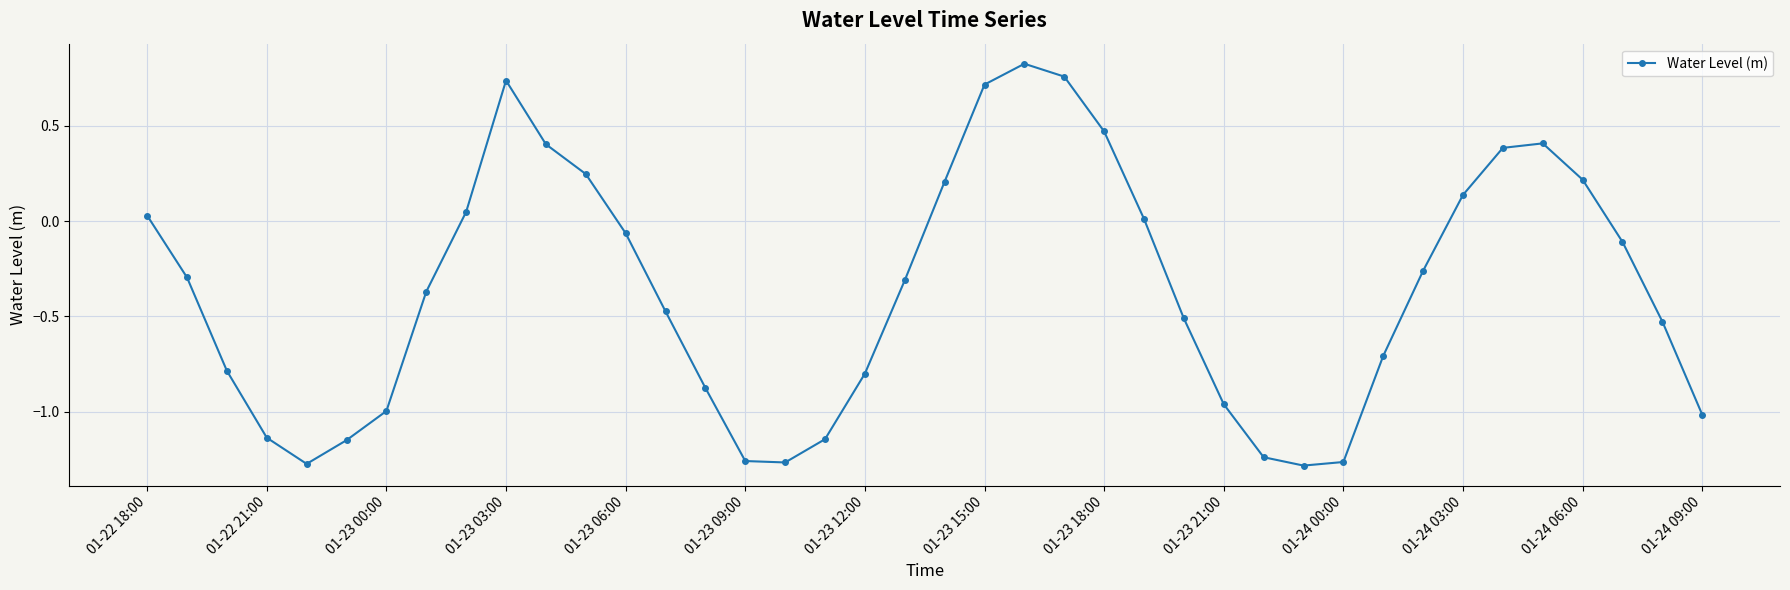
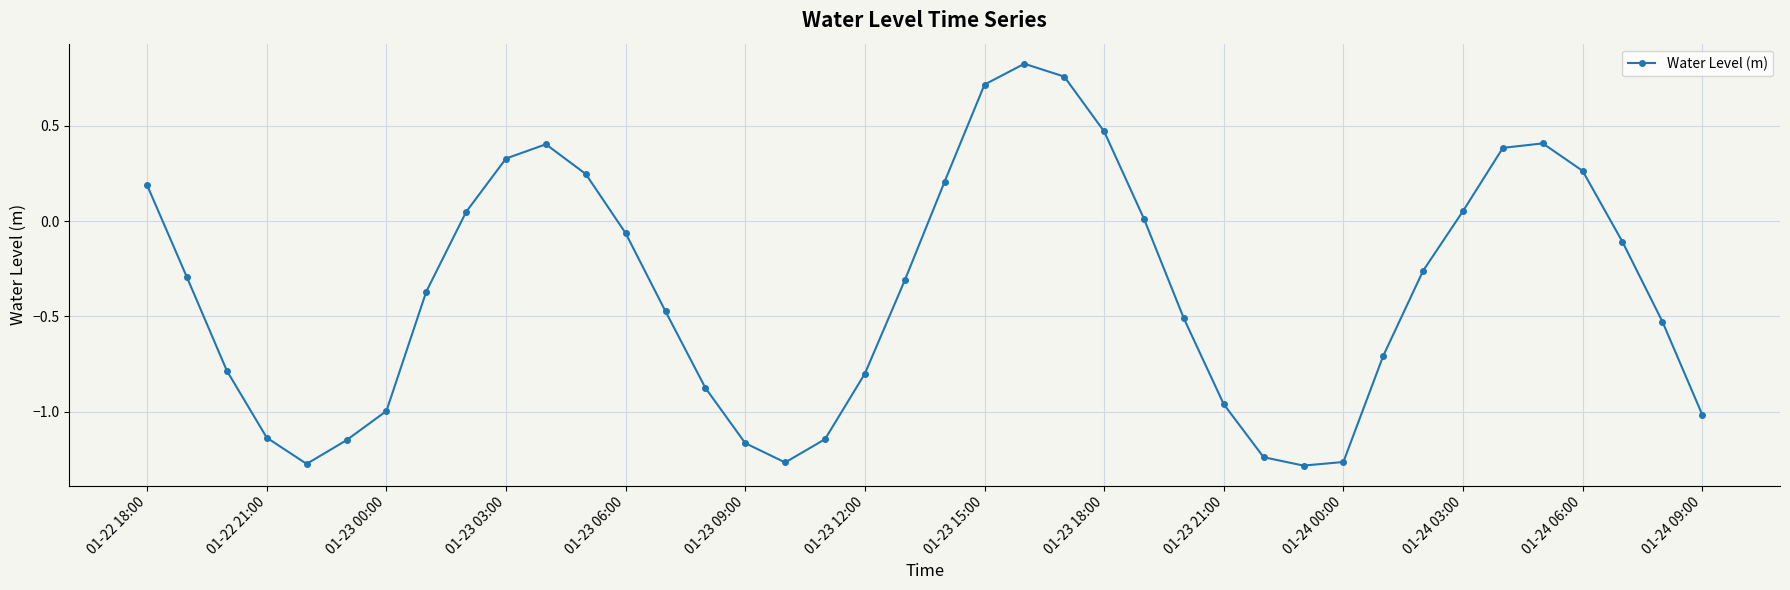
  {
-   "01-22 18:00": 0.03,
+   "01-22 18:00": 0.19,
    "01-22 21:00": -1.14,
    "01-23 00:00": -1.00,
-   "01-23 03:00": 0.74,
+   "01-23 03:00": 0.33,
    "01-23 06:00": -0.06,
-   "01-23 09:00": -1.26,
+   "01-23 09:00": -1.16,
    "01-23 12:00": -0.80,
    "01-23 15:00": 0.72,
    "01-23 18:00": 0.47,
    "01-23 21:00": -0.96,
    "01-24 00:00": -1.26,
-   "01-24 03:00": 0.14,
-   "01-24 06:00": 0.22,
+   "01-24 03:00": 0.05,
+   "01-24 06:00": 0.26,
    "01-24 09:00": -1.02
  }
